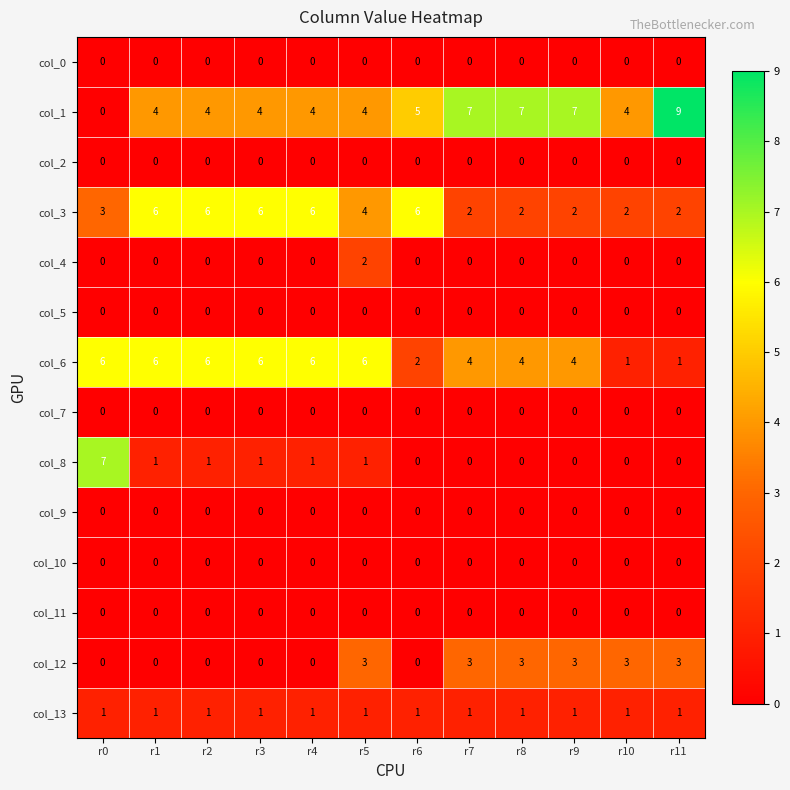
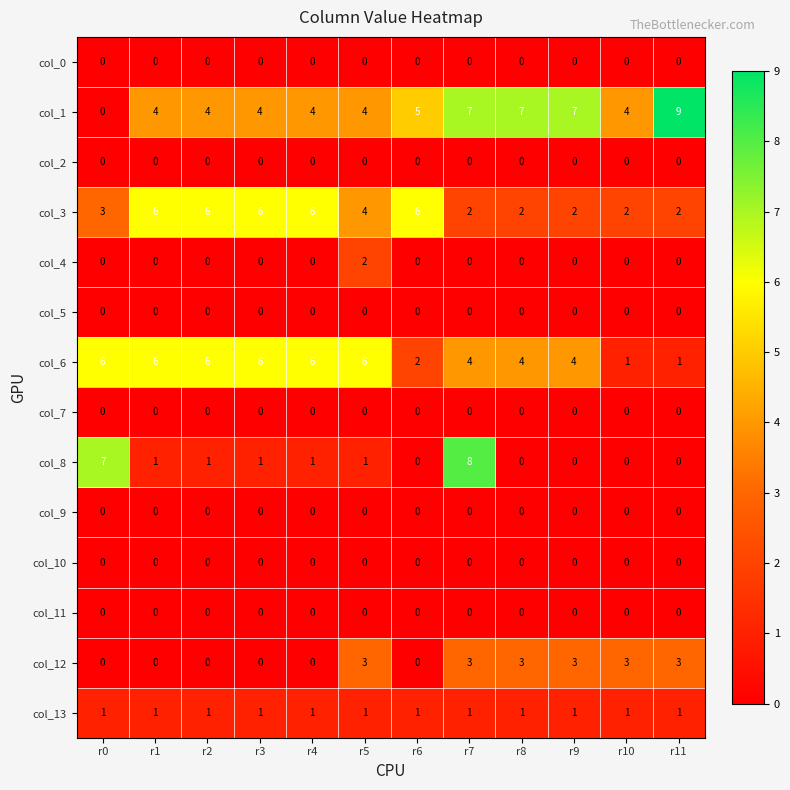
  {
    "col_0": {
      "r0": 0,
      "r1": 0,
      "r2": 0,
      "r3": 0,
      "r4": 0,
      "r5": 0,
      "r6": 0,
      "r7": 0,
      "r8": 0,
      "r9": 0,
      "r10": 0,
      "r11": 0
    },
    "col_1": {
      "r0": 0,
      "r1": 4,
      "r2": 4,
      "r3": 4,
      "r4": 4,
      "r5": 4,
      "r6": 5,
      "r7": 7,
      "r8": 7,
      "r9": 7,
      "r10": 4,
      "r11": 9
    },
    "col_2": {
      "r0": 0,
      "r1": 0,
      "r2": 0,
      "r3": 0,
      "r4": 0,
      "r5": 0,
      "r6": 0,
      "r7": 0,
      "r8": 0,
      "r9": 0,
      "r10": 0,
      "r11": 0
    },
    "col_3": {
      "r0": 3,
      "r1": 6,
      "r2": 6,
      "r3": 6,
      "r4": 6,
      "r5": 4,
      "r6": 6,
      "r7": 2,
      "r8": 2,
      "r9": 2,
      "r10": 2,
      "r11": 2
    },
    "col_4": {
      "r0": 0,
      "r1": 0,
      "r2": 0,
      "r3": 0,
      "r4": 0,
      "r5": 2,
      "r6": 0,
      "r7": 0,
      "r8": 0,
      "r9": 0,
      "r10": 0,
      "r11": 0
    },
    "col_5": {
      "r0": 0,
      "r1": 0,
      "r2": 0,
      "r3": 0,
      "r4": 0,
      "r5": 0,
      "r6": 0,
      "r7": 0,
      "r8": 0,
      "r9": 0,
      "r10": 0,
      "r11": 0
    },
    "col_6": {
      "r0": 6,
      "r1": 6,
      "r2": 6,
      "r3": 6,
      "r4": 6,
      "r5": 6,
      "r6": 2,
      "r7": 4,
      "r8": 4,
      "r9": 4,
      "r10": 1,
      "r11": 1
    },
    "col_7": {
      "r0": 0,
      "r1": 0,
      "r2": 0,
      "r3": 0,
      "r4": 0,
      "r5": 0,
      "r6": 0,
      "r7": 0,
      "r8": 0,
      "r9": 0,
      "r10": 0,
      "r11": 0
    },
    "col_8": {
      "r0": 7,
      "r1": 1,
      "r2": 1,
      "r3": 1,
      "r4": 1,
      "r5": 1,
      "r6": 0,
-     "r7": 0,
+     "r7": 8,
      "r8": 0,
      "r9": 0,
      "r10": 0,
      "r11": 0
    },
    "col_9": {
      "r0": 0,
      "r1": 0,
      "r2": 0,
      "r3": 0,
      "r4": 0,
      "r5": 0,
      "r6": 0,
      "r7": 0,
      "r8": 0,
      "r9": 0,
      "r10": 0,
      "r11": 0
    },
    "col_10": {
      "r0": 0,
      "r1": 0,
      "r2": 0,
      "r3": 0,
      "r4": 0,
      "r5": 0,
      "r6": 0,
      "r7": 0,
      "r8": 0,
      "r9": 0,
      "r10": 0,
      "r11": 0
    },
    "col_11": {
      "r0": 0,
      "r1": 0,
      "r2": 0,
      "r3": 0,
      "r4": 0,
      "r5": 0,
      "r6": 0,
      "r7": 0,
      "r8": 0,
      "r9": 0,
      "r10": 0,
      "r11": 0
    },
    "col_12": {
      "r0": 0,
      "r1": 0,
      "r2": 0,
      "r3": 0,
      "r4": 0,
      "r5": 3,
      "r6": 0,
      "r7": 3,
      "r8": 3,
      "r9": 3,
      "r10": 3,
      "r11": 3
    },
    "col_13": {
      "r0": 1,
      "r1": 1,
      "r2": 1,
      "r3": 1,
      "r4": 1,
      "r5": 1,
      "r6": 1,
      "r7": 1,
      "r8": 1,
      "r9": 1,
      "r10": 1,
      "r11": 1
    }
  }
